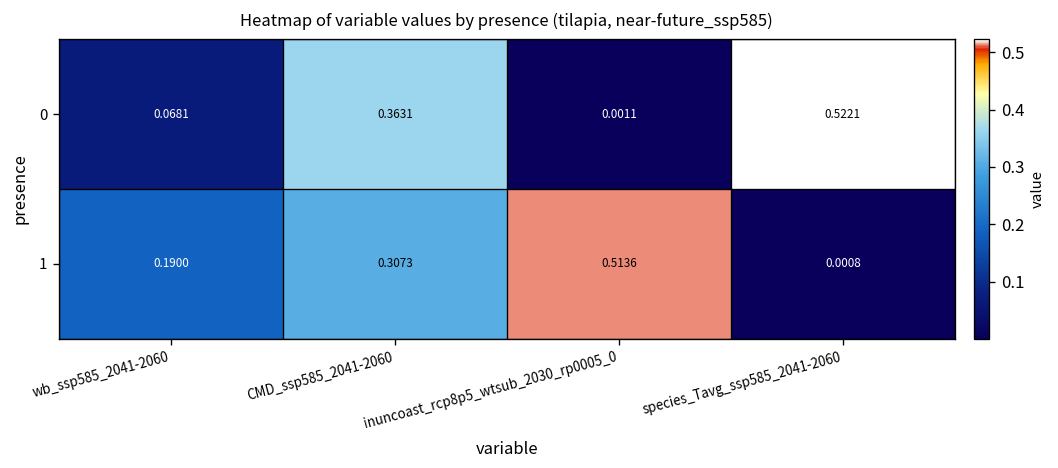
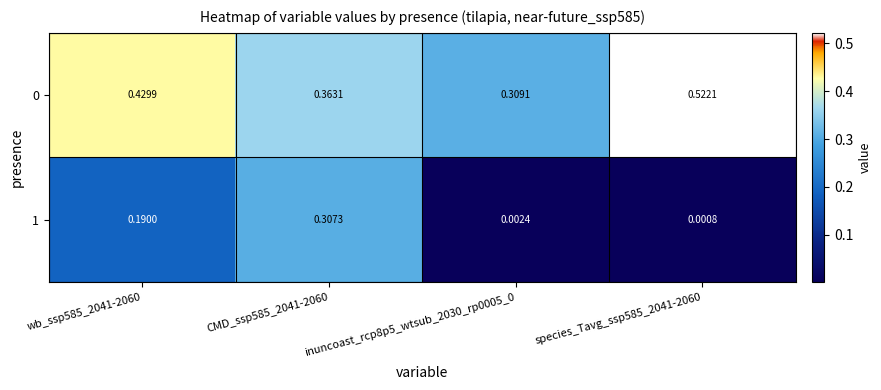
  {
    "0": {
-     "wb_ssp585_2041-2060": 0.0681,
+     "wb_ssp585_2041-2060": 0.4299,
      "CMD_ssp585_2041-2060": 0.3631,
-     "inuncoast_rcp8p5_wtsub_2030_rp0005_0": 0.0011,
+     "inuncoast_rcp8p5_wtsub_2030_rp0005_0": 0.3091,
      "species_Tavg_ssp585_2041-2060": 0.5221
    },
    "1": {
      "wb_ssp585_2041-2060": 0.1900,
      "CMD_ssp585_2041-2060": 0.3073,
-     "inuncoast_rcp8p5_wtsub_2030_rp0005_0": 0.5136,
+     "inuncoast_rcp8p5_wtsub_2030_rp0005_0": 0.0024,
      "species_Tavg_ssp585_2041-2060": 0.0008
    }
  }
